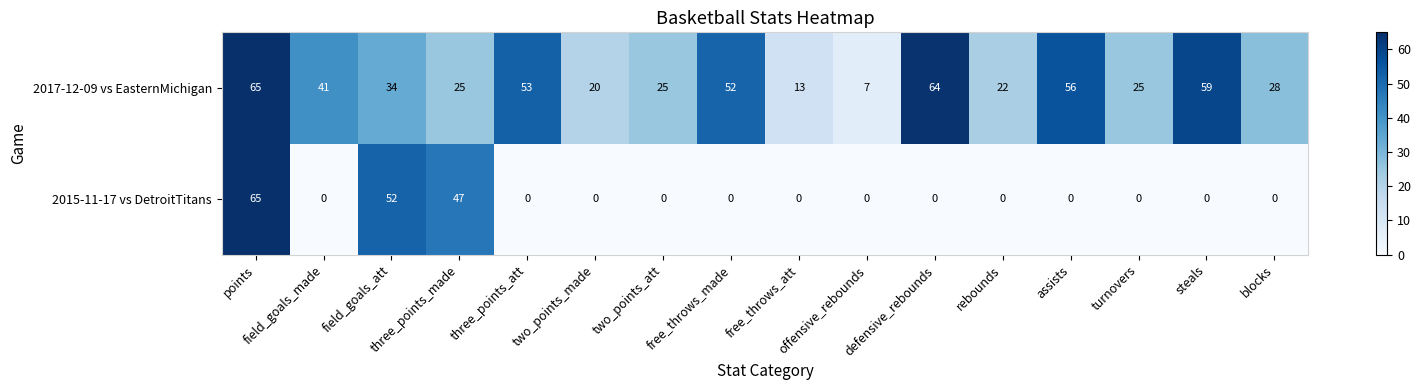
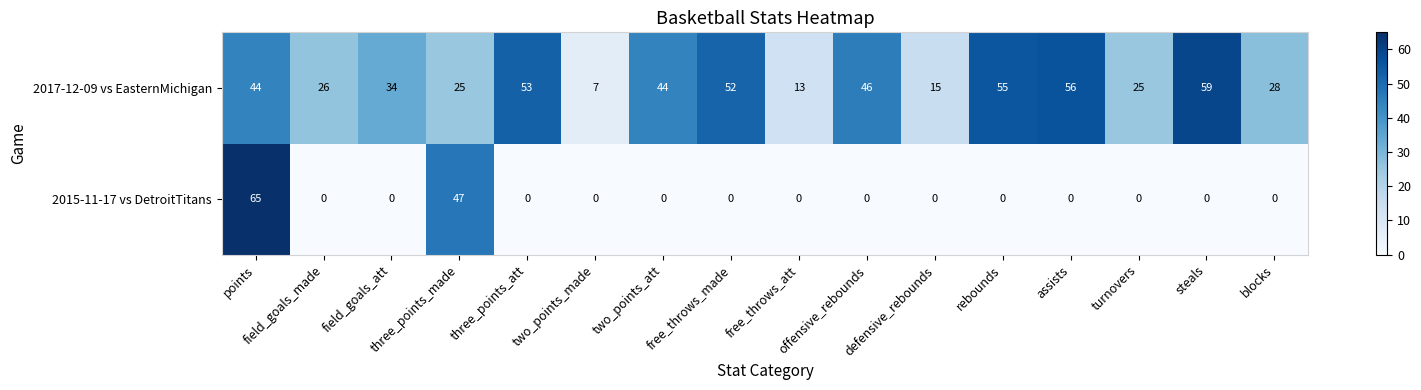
  {
    "2017-12-09 vs EasternMichigan": {
-     "points": 65,
-     "field_goals_made": 41,
+     "points": 44,
+     "field_goals_made": 26,
      "field_goals_att": 34,
      "three_points_made": 25,
      "three_points_att": 53,
-     "two_points_made": 20,
-     "two_points_att": 25,
+     "two_points_made": 7,
+     "two_points_att": 44,
      "free_throws_made": 52,
      "free_throws_att": 13,
-     "offensive_rebounds": 7,
-     "defensive_rebounds": 64,
-     "rebounds": 22,
+     "offensive_rebounds": 46,
+     "defensive_rebounds": 15,
+     "rebounds": 55,
      "assists": 56,
      "turnovers": 25,
      "steals": 59,
      "blocks": 28
    },
    "2015-11-17 vs DetroitTitans": {
      "points": 65,
      "field_goals_made": 0,
-     "field_goals_att": 52,
+     "field_goals_att": 0,
      "three_points_made": 47,
      "three_points_att": 0,
      "two_points_made": 0,
      "two_points_att": 0,
      "free_throws_made": 0,
      "free_throws_att": 0,
      "offensive_rebounds": 0,
      "defensive_rebounds": 0,
      "rebounds": 0,
      "assists": 0,
      "turnovers": 0,
      "steals": 0,
      "blocks": 0
    }
  }
